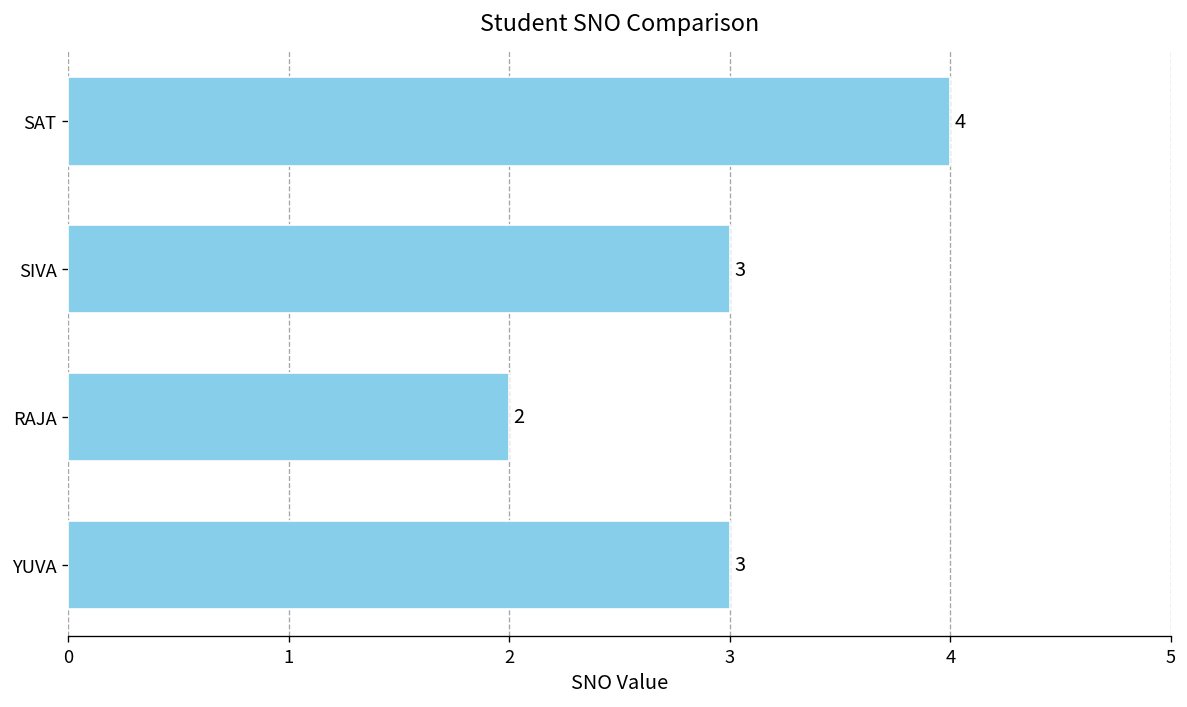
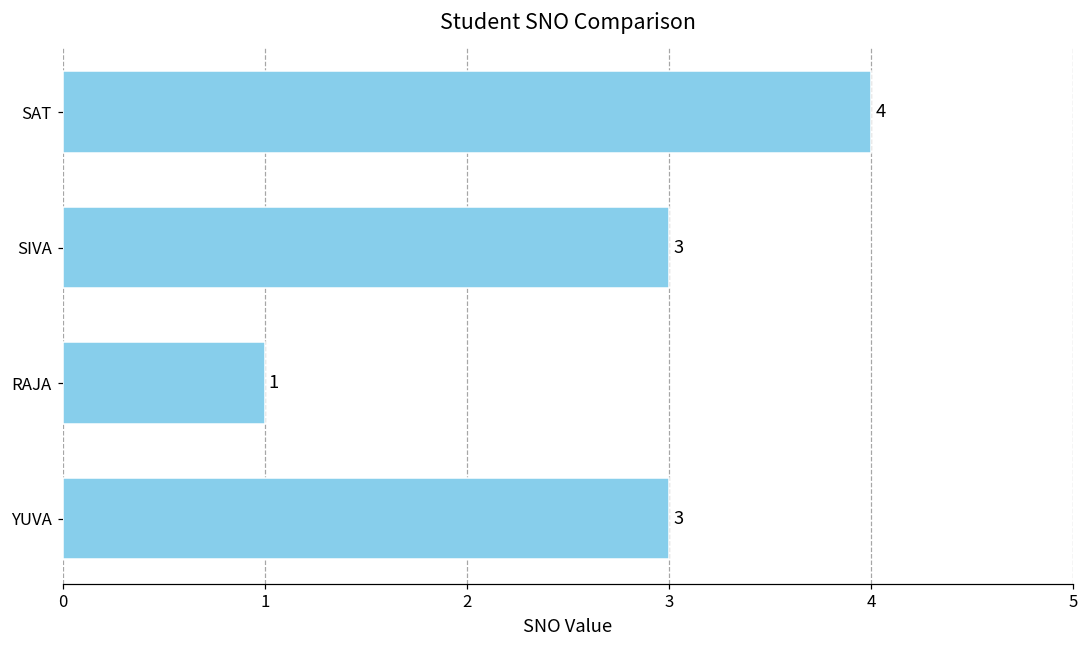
  {
    "SAT": 4,
    "SIVA": 3,
-   "RAJA": 2,
+   "RAJA": 1,
    "YUVA": 3
  }
